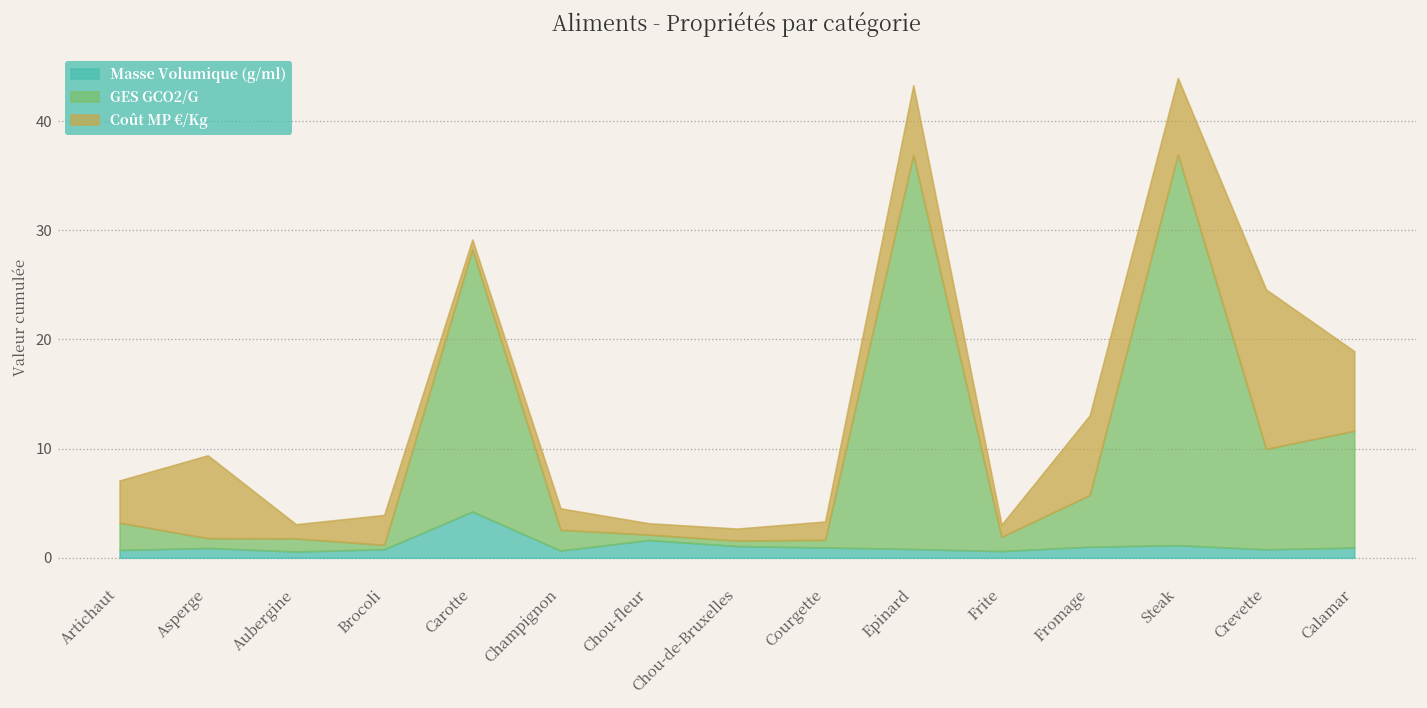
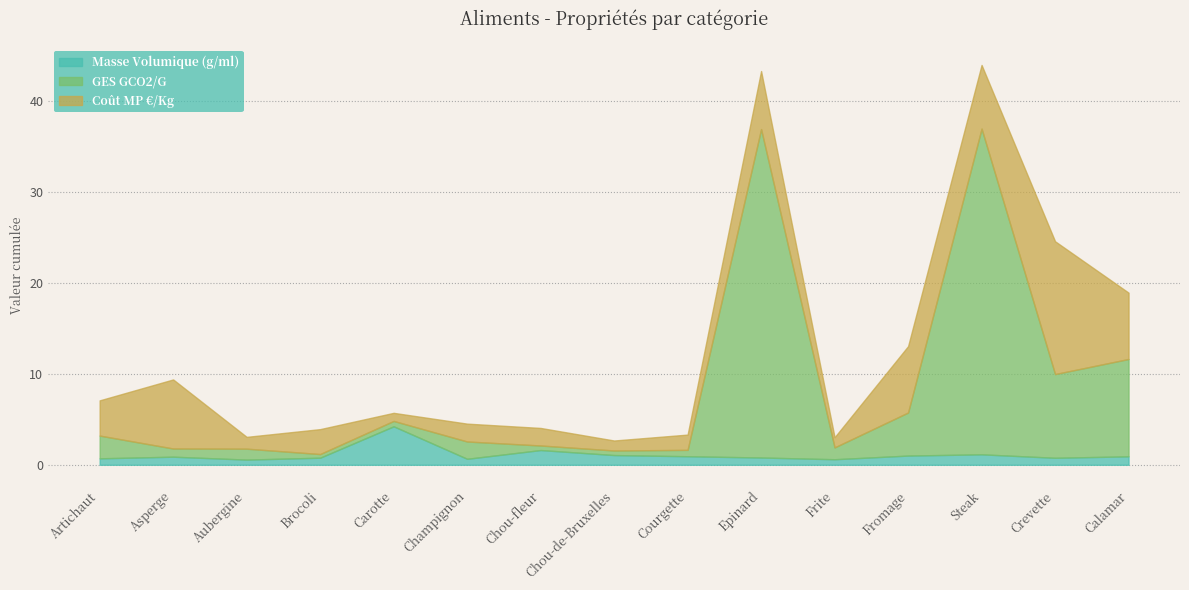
  {
    "Masse Volumique (g/ml)": {
      "Artichaut": 1,
      "Asperge": 1,
      "Aubergine": 1,
      "Brocoli": 1,
      "Carotte": 4,
      "Champignon": 1,
      "Chou-fleur": 2,
      "Chou-de-Bruxelles": 1,
      "Courgette": 1,
      "Epinard": 1,
      "Frite": 1,
      "Fromage": 1,
      "Steak": 1,
      "Crevette": 1,
      "Calamar": 1
    },
    "GES GCO2/G": {
      "Artichaut": 3,
      "Asperge": 1,
      "Aubergine": 1,
      "Brocoli": 0,
-     "Carotte": 24,
+     "Carotte": 1,
      "Champignon": 2,
      "Chou-fleur": 1,
      "Chou-de-Bruxelles": 1,
      "Courgette": 1,
      "Epinard": 36,
      "Frite": 1,
      "Fromage": 5,
      "Steak": 36,
      "Crevette": 9,
      "Calamar": 11
    },
    "Coût MP €/Kg": {
      "Artichaut": 4,
      "Asperge": 8,
      "Aubergine": 1,
      "Brocoli": 3,
      "Carotte": 1,
      "Champignon": 2,
-     "Chou-fleur": 1,
+     "Chou-fleur": 2,
      "Chou-de-Bruxelles": 1,
      "Courgette": 2,
      "Epinard": 6,
      "Frite": 1,
      "Fromage": 7,
      "Steak": 7,
      "Crevette": 15,
      "Calamar": 7
    }
  }
